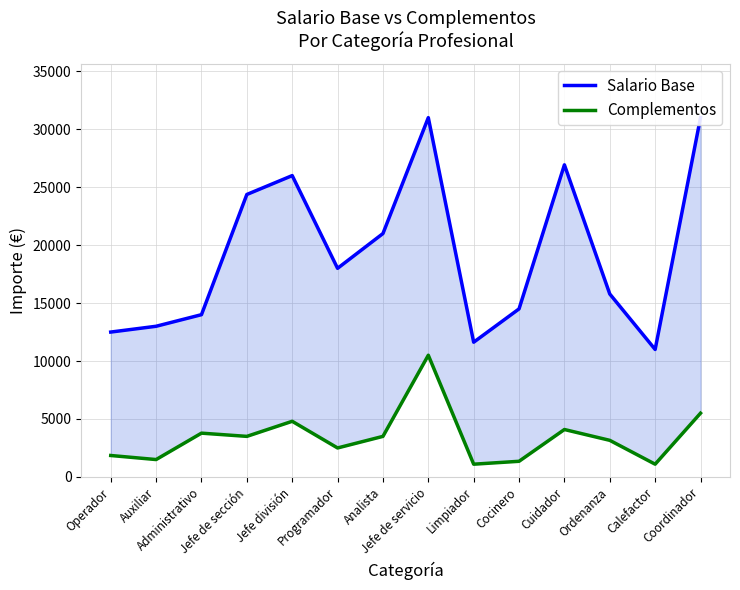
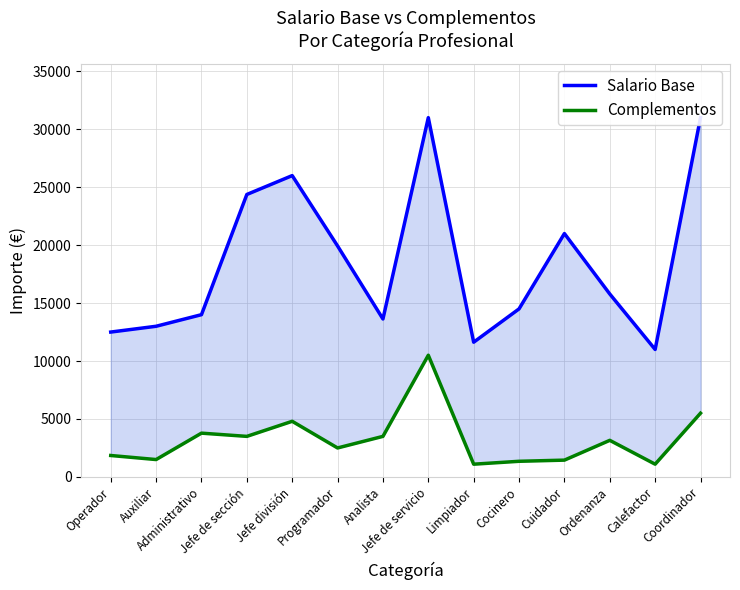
  {
    "Salario Base": {
      "Operador": 12500,
      "Auxiliar": 13000,
      "Administrativo": 14000,
      "Jefe de sección": 24400,
      "Jefe división": 26000,
-     "Programador": 18000,
-     "Analista": 21000,
+     "Programador": 19900,
+     "Analista": 13600,
      "Jefe de servicio": 31000,
      "Limpiador": 11600,
      "Cocinero": 14500,
-     "Cuidador": 26900,
+     "Cuidador": 21000,
      "Ordenanza": 15800,
      "Calefactor": 11000
    },
    "Complementos": {
      "Operador": 1900,
      "Auxiliar": 1500,
      "Administrativo": 3800,
      "Jefe de sección": 3500,
      "Jefe división": 4800,
      "Programador": 2500,
      "Analista": 3500,
      "Jefe de servicio": 10500,
      "Limpiador": 1100,
      "Cocinero": 1400,
-     "Cuidador": 4100,
+     "Cuidador": 1500,
      "Ordenanza": 3200,
      "Calefactor": 1100,
      "Coordinador": 5500
    }
  }
